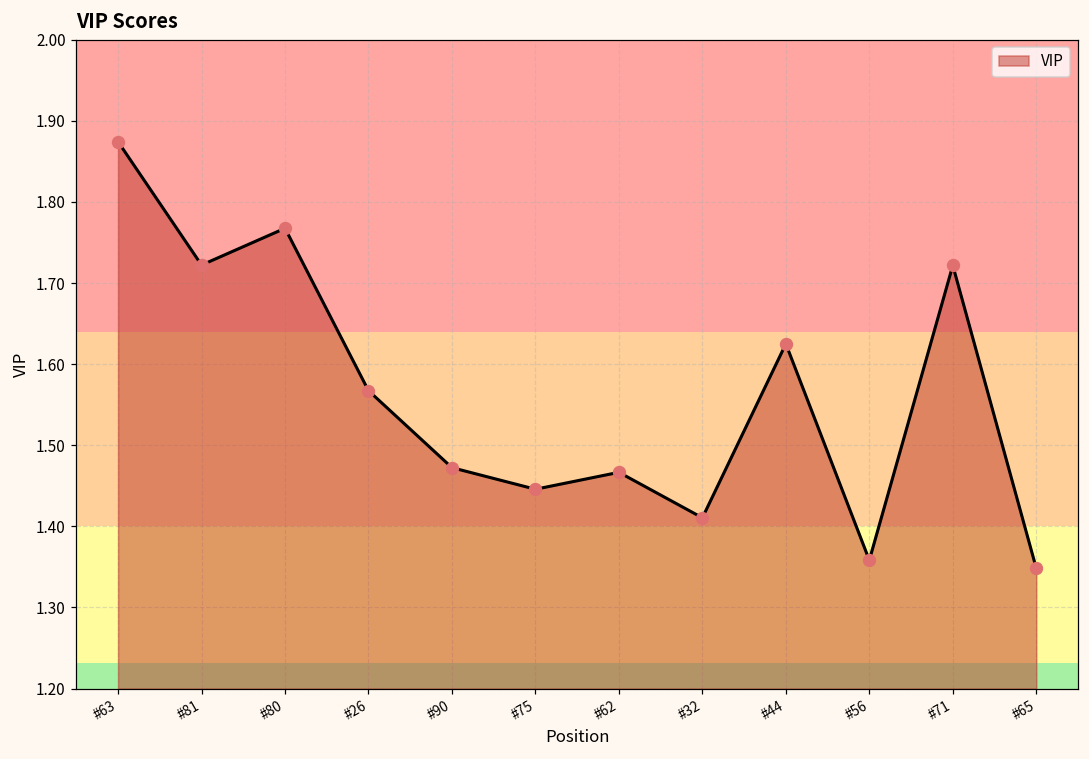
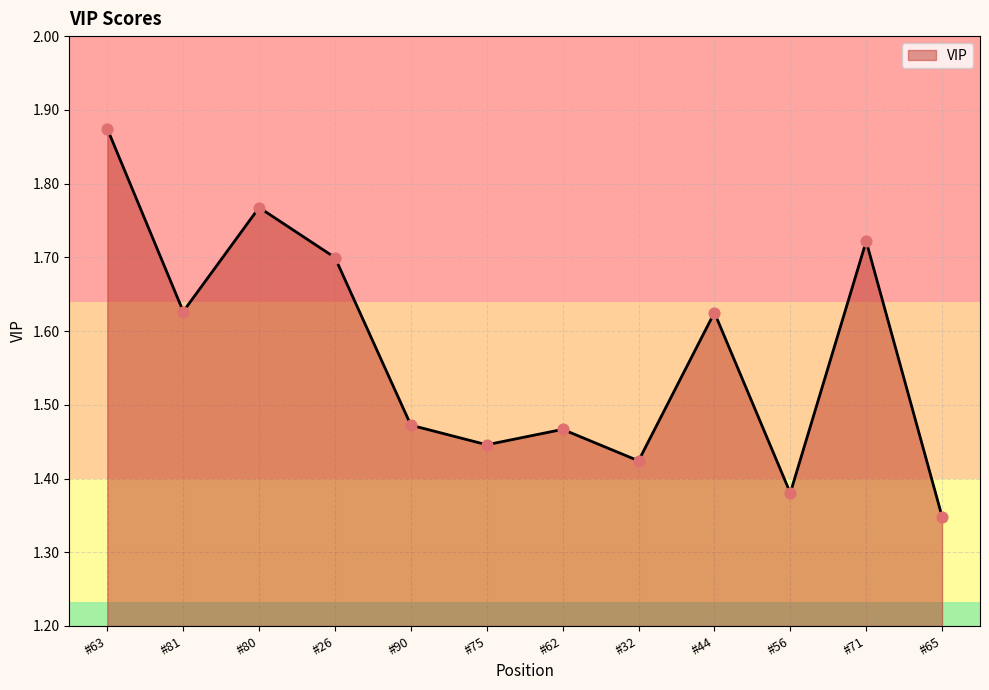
  {
    "#63": 1.87,
-   "#81": 1.72,
+   "#81": 1.63,
    "#80": 1.77,
-   "#26": 1.57,
+   "#26": 1.70,
    "#90": 1.47,
    "#75": 1.45,
    "#62": 1.47,
-   "#32": 1.41,
+   "#32": 1.42,
    "#44": 1.63,
-   "#56": 1.36,
+   "#56": 1.38,
    "#71": 1.72,
    "#65": 1.35
  }
